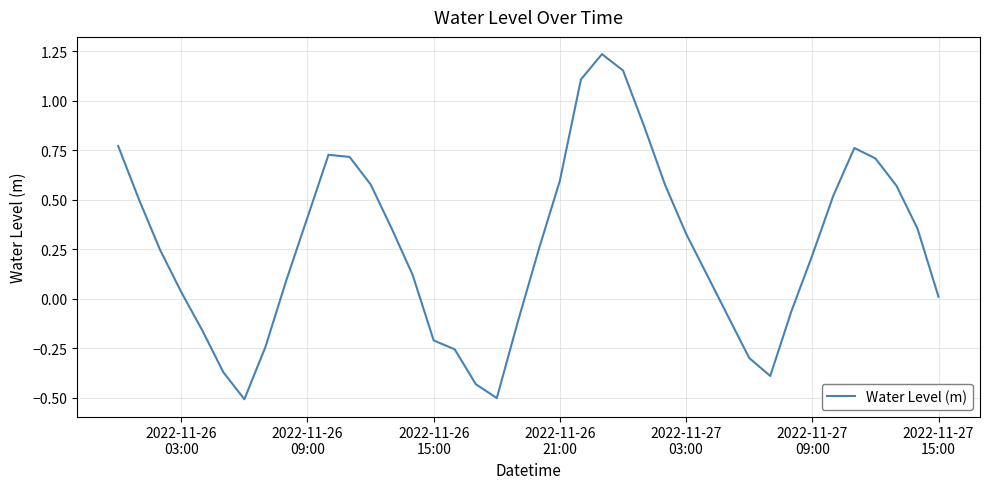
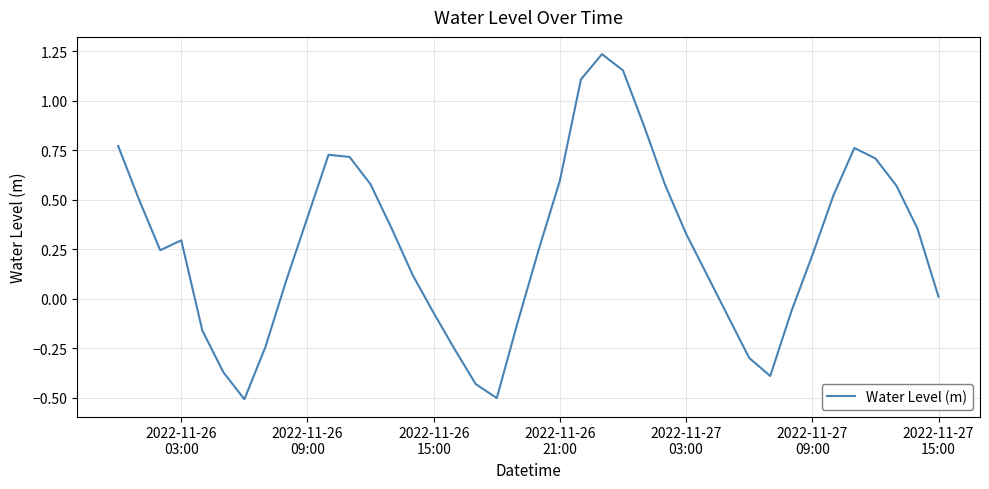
  {
-   "2022-11-26 03:00": 0.03,
+   "2022-11-26 03:00": 0.30,
    "2022-11-26 09:00": 0.41,
-   "2022-11-26 15:00": -0.21,
+   "2022-11-26 15:00": -0.07,
    "2022-11-26 21:00": 0.60,
    "2022-11-27 03:00": 0.33,
    "2022-11-27 09:00": 0.22,
    "2022-11-27 15:00": 0.01
  }
